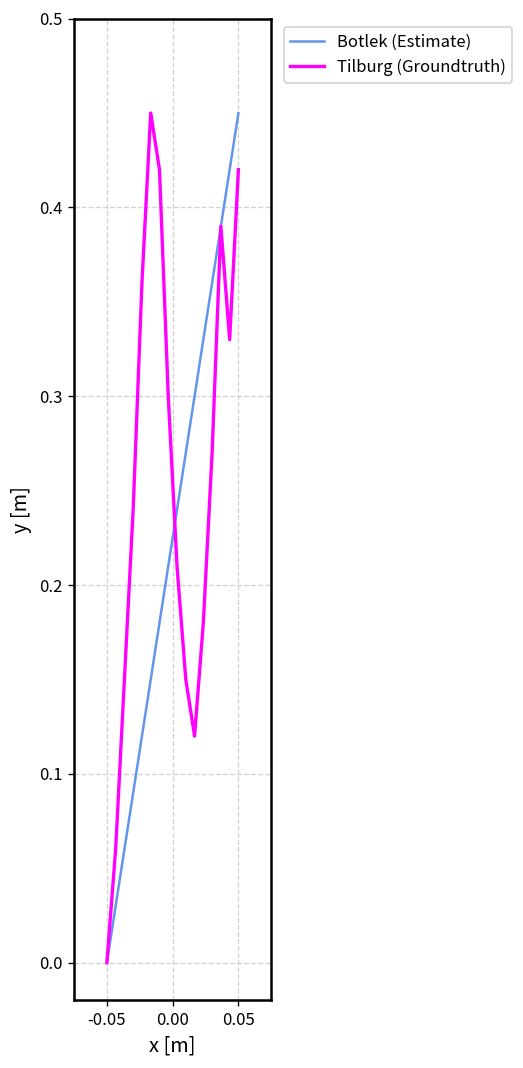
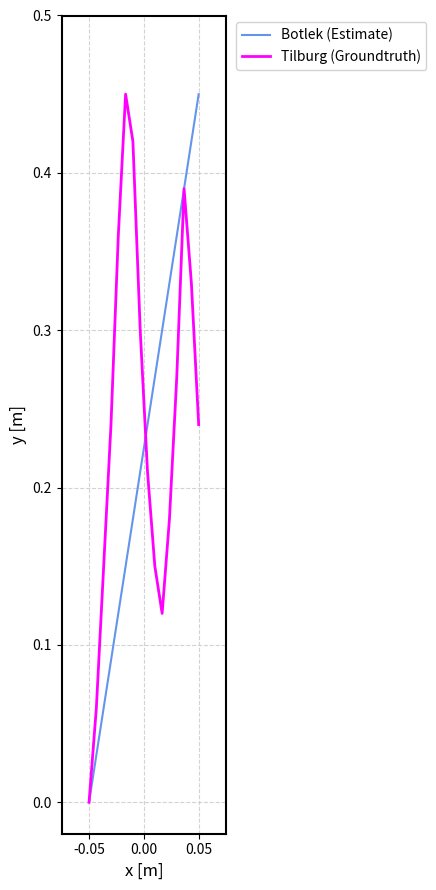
  {
    "Botlek (Estimate)": {
      "0.05": 0.450
    },
    "Tilburg (Groundtruth)": {
-     "0.05": 0.420
+     "0.05": 0.240
    }
  }
